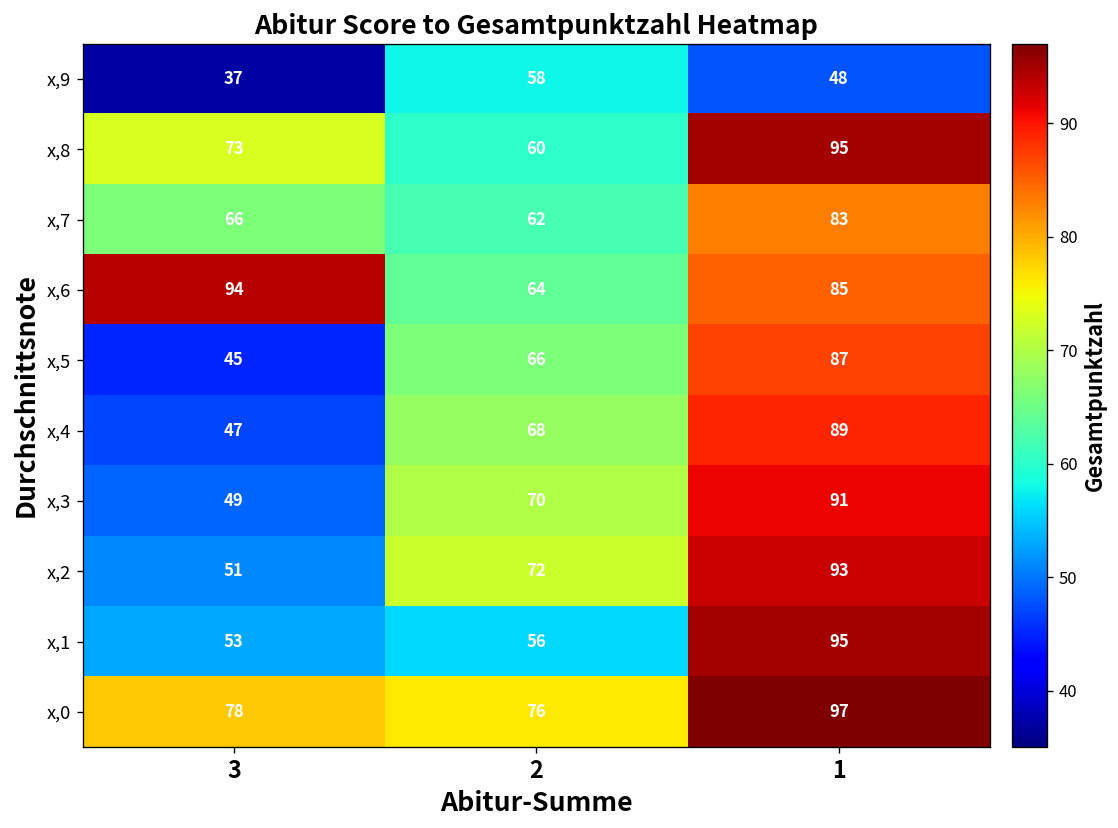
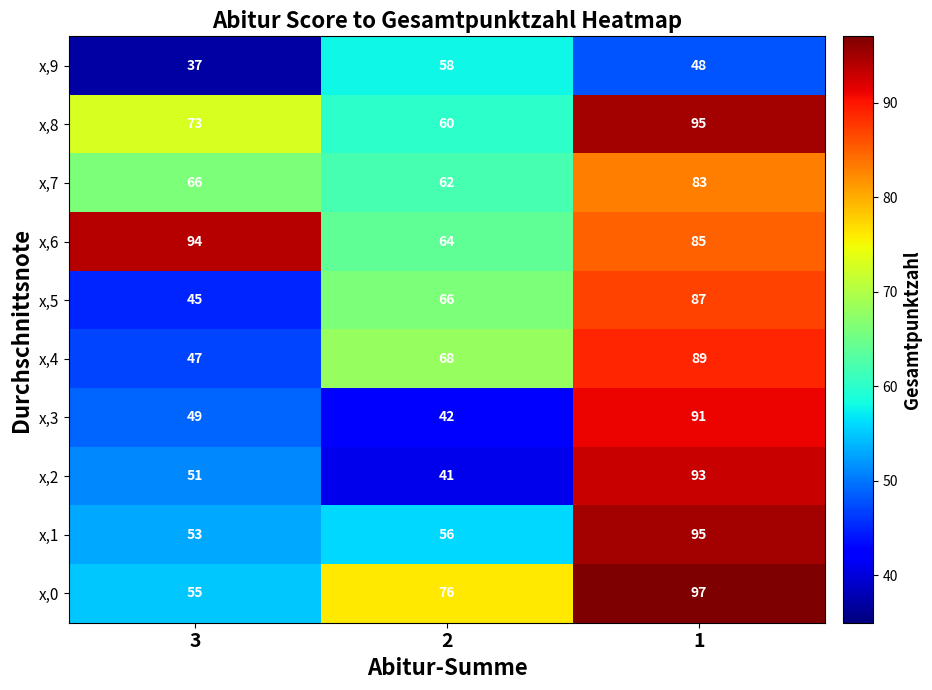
  {
    "x,9": {
      "3": 37,
      "2": 58,
      "1": 48
    },
    "x,8": {
      "3": 73,
      "2": 60,
      "1": 95
    },
    "x,7": {
      "3": 66,
      "2": 62,
      "1": 83
    },
    "x,6": {
      "3": 94,
      "2": 64,
      "1": 85
    },
    "x,5": {
      "3": 45,
      "2": 66,
      "1": 87
    },
    "x,4": {
      "3": 47,
      "2": 68,
      "1": 89
    },
    "x,3": {
      "3": 49,
-     "2": 70,
+     "2": 42,
      "1": 91
    },
    "x,2": {
      "3": 51,
-     "2": 72,
+     "2": 41,
      "1": 93
    },
    "x,1": {
      "3": 53,
      "2": 56,
      "1": 95
    },
    "x,0": {
-     "3": 78,
+     "3": 55,
      "2": 76,
      "1": 97
    }
  }
